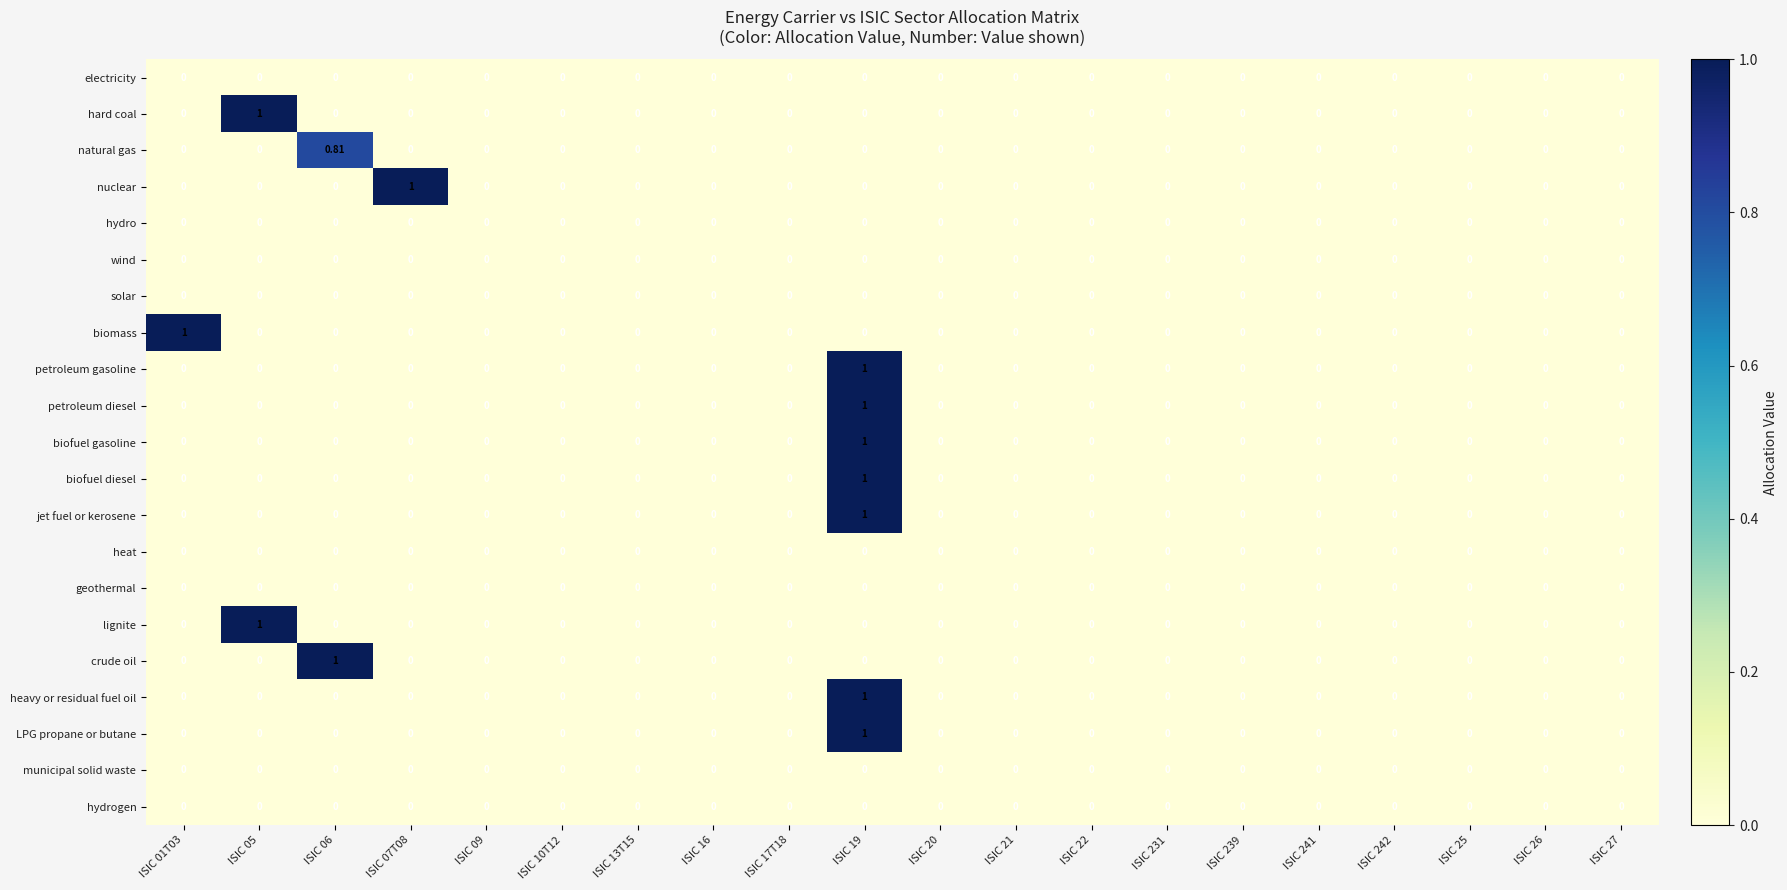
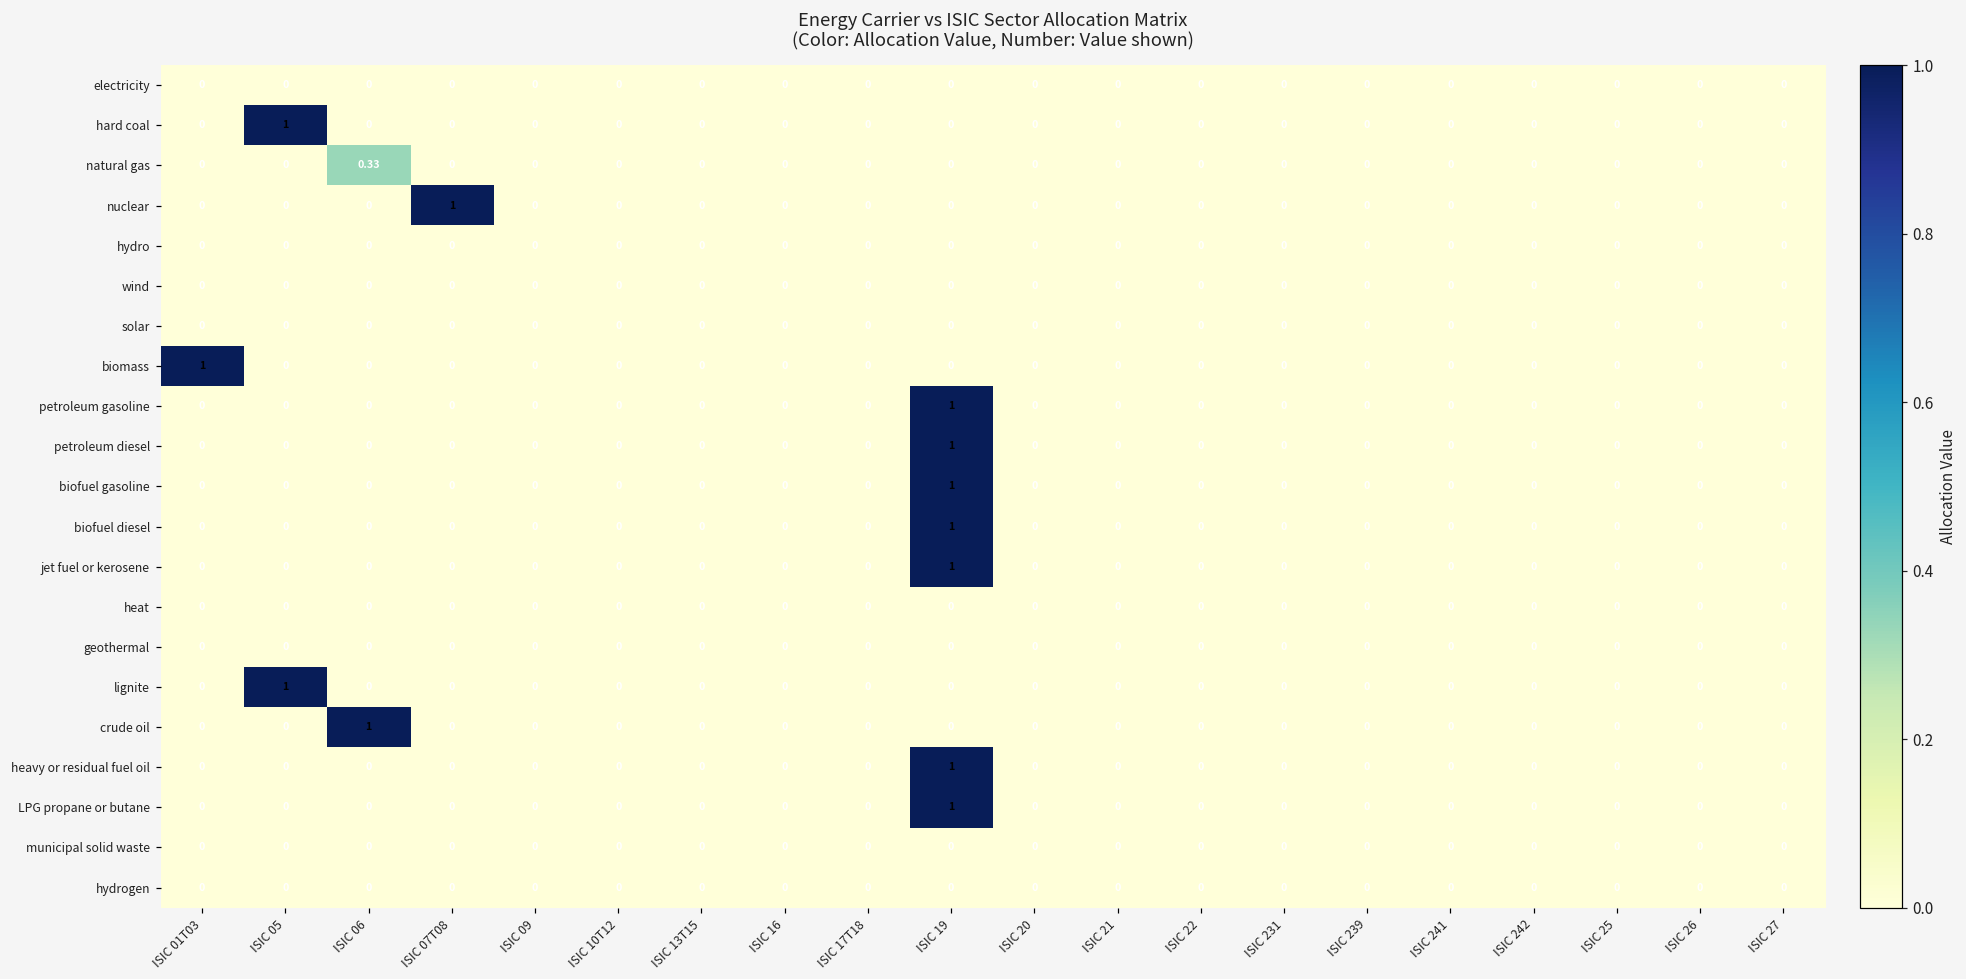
  {
    "hard coal": {
      "ISIC 05": 1
    },
    "natural gas": {
-     "ISIC 06": 0.81
+     "ISIC 06": 0.33
    },
    "nuclear": {
      "ISIC 07T08": 1
    },
    "biomass": {
      "ISIC 01T03": 1
    },
    "petroleum gasoline": {
      "ISIC 19": 1
    },
    "petroleum diesel": {
      "ISIC 19": 1
    },
    "biofuel gasoline": {
      "ISIC 19": 1
    },
    "biofuel diesel": {
      "ISIC 19": 1
    },
    "jet fuel or kerosene": {
      "ISIC 19": 1
    },
    "lignite": {
      "ISIC 05": 1
    },
    "crude oil": {
      "ISIC 06": 1
    },
    "heavy or residual fuel oil": {
      "ISIC 19": 1
    },
    "LPG propane or butane": {
      "ISIC 19": 1
    }
  }
